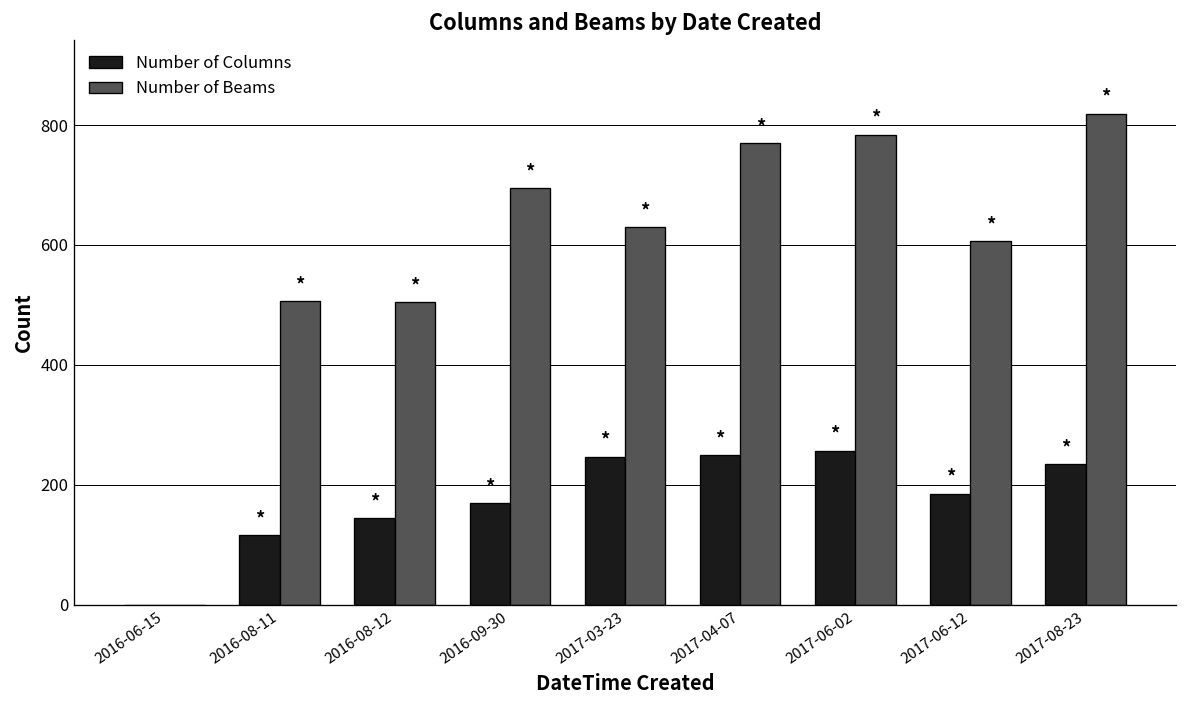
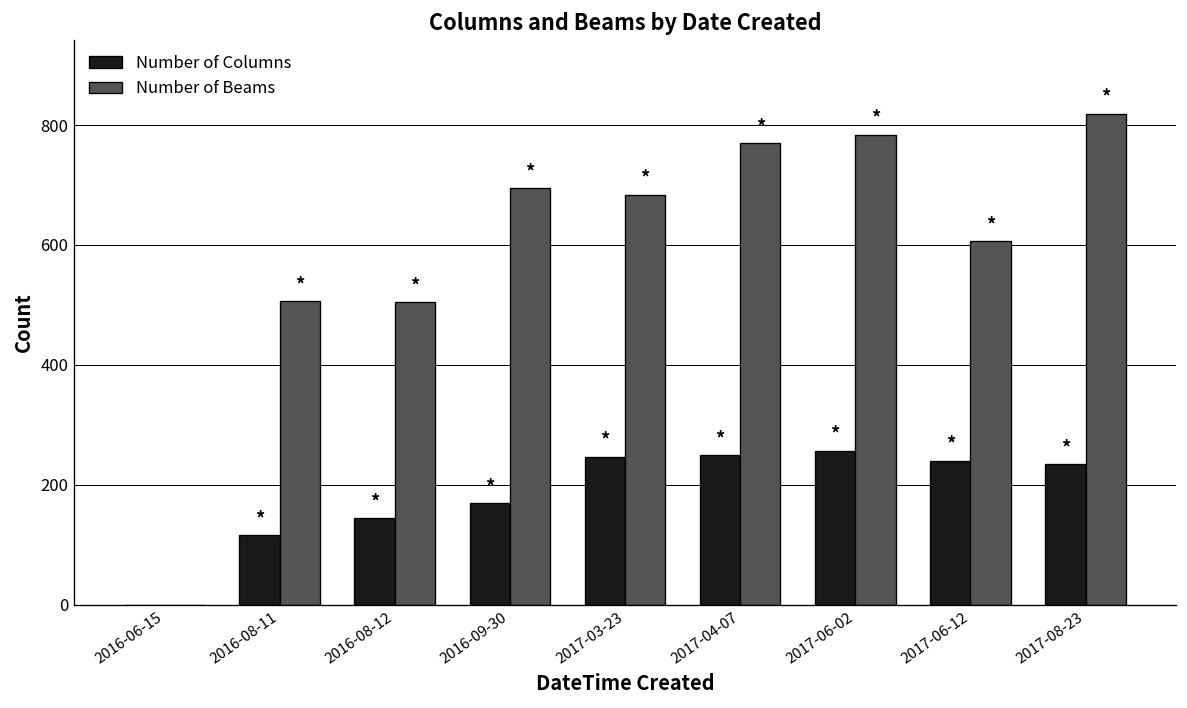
  {
    "Number of Columns": {
      "2016-06-15": 0,
      "2016-08-11": 120,
      "2016-08-12": 140,
      "2016-09-30": 170,
      "2017-03-23": 250,
      "2017-04-07": 250,
      "2017-06-02": 260,
-     "2017-06-12": 190,
+     "2017-06-12": 240,
      "2017-08-23": 230
    },
    "Number of Beams": {
      "2016-06-15": 0,
      "2016-08-11": 510,
      "2016-08-12": 500,
      "2016-09-30": 700,
-     "2017-03-23": 630,
+     "2017-03-23": 680,
      "2017-04-07": 770,
      "2017-06-02": 780,
      "2017-06-12": 610,
      "2017-08-23": 820
    }
  }
